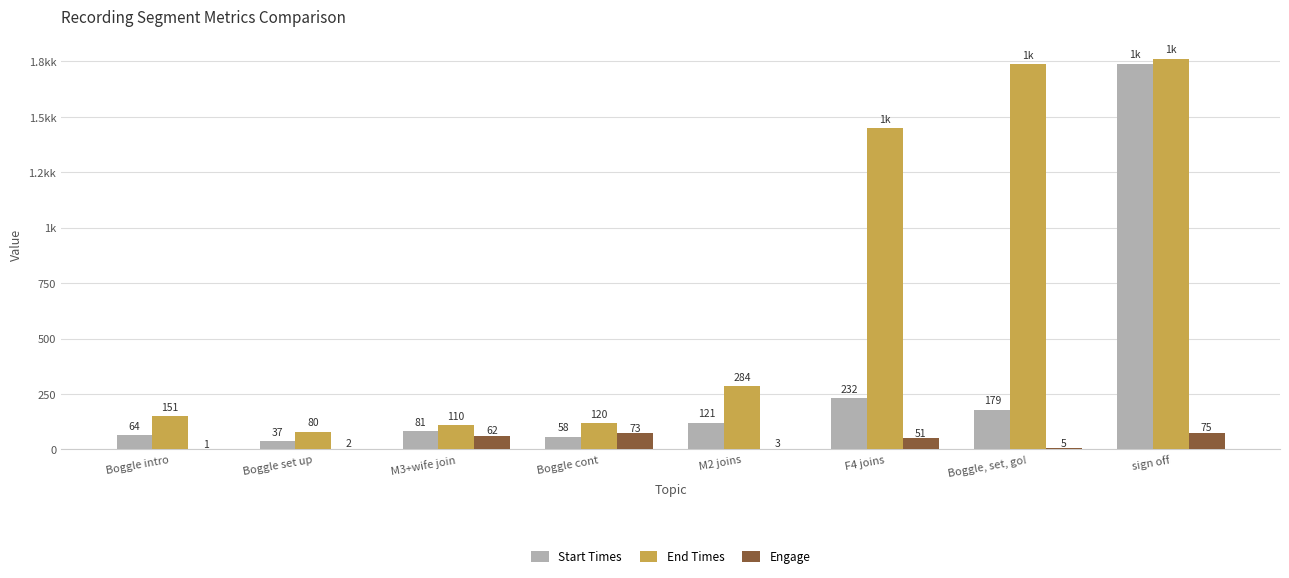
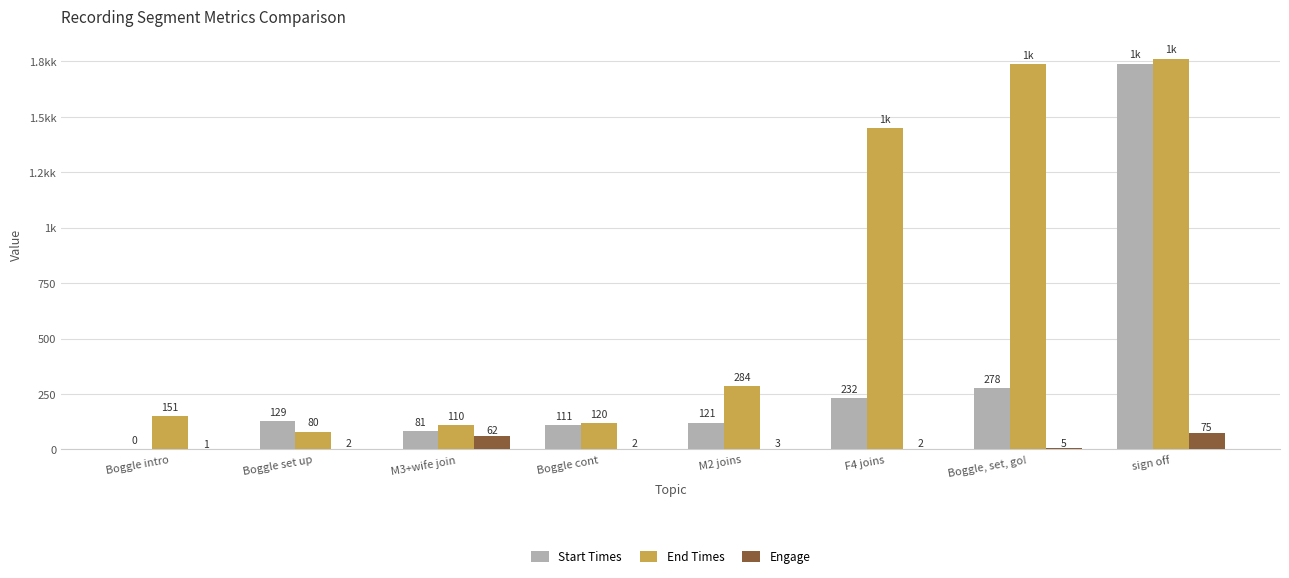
  {
    "Start Times": {
-     "Boggle intro": "64",
-     "Boggle set up": "37",
+     "Boggle intro": "0",
+     "Boggle set up": "129",
      "M3+wife join": "81",
-     "Boggle cont": "58",
+     "Boggle cont": "111",
      "M2 joins": "121",
      "F4 joins": "232",
-     "Boggle, set, go!": "179"
+     "Boggle, set, go!": "278"
    },
    "End Times": {
      "Boggle intro": "151",
      "Boggle set up": "80",
      "M3+wife join": "110",
      "Boggle cont": "120",
      "M2 joins": "284",
      "F4 joins": "1k"
    },
    "Engage": {
      "Boggle intro": "1",
      "Boggle set up": "2",
      "M3+wife join": "62",
-     "Boggle cont": "73",
+     "Boggle cont": "2",
      "M2 joins": "3",
-     "F4 joins": "51",
+     "F4 joins": "2",
      "Boggle, set, go!": "5",
      "sign off": "75"
    }
  }
